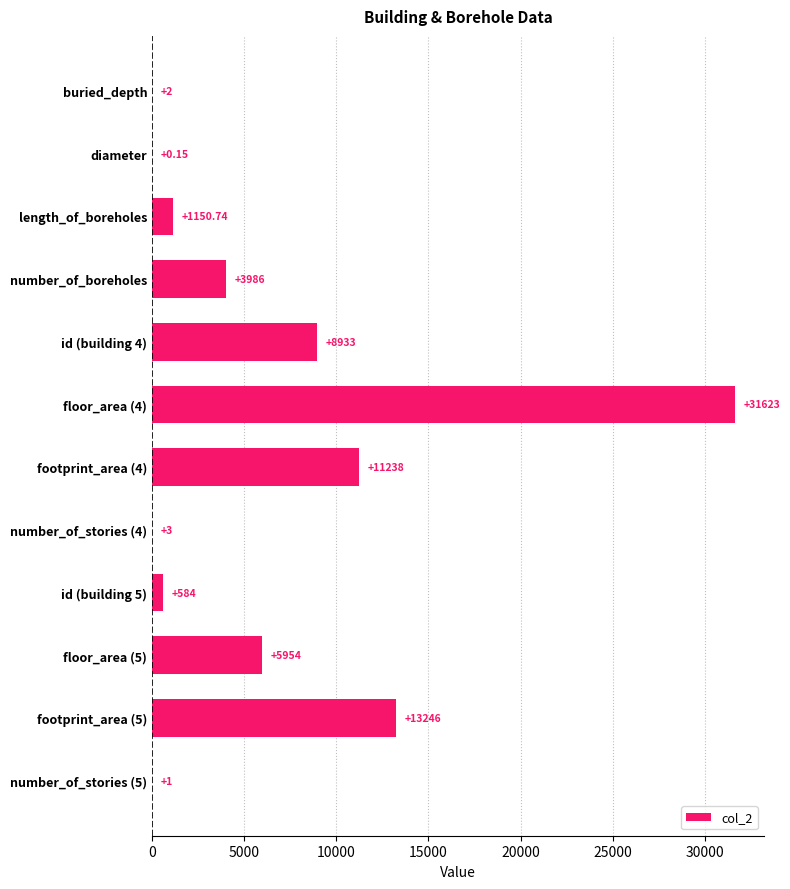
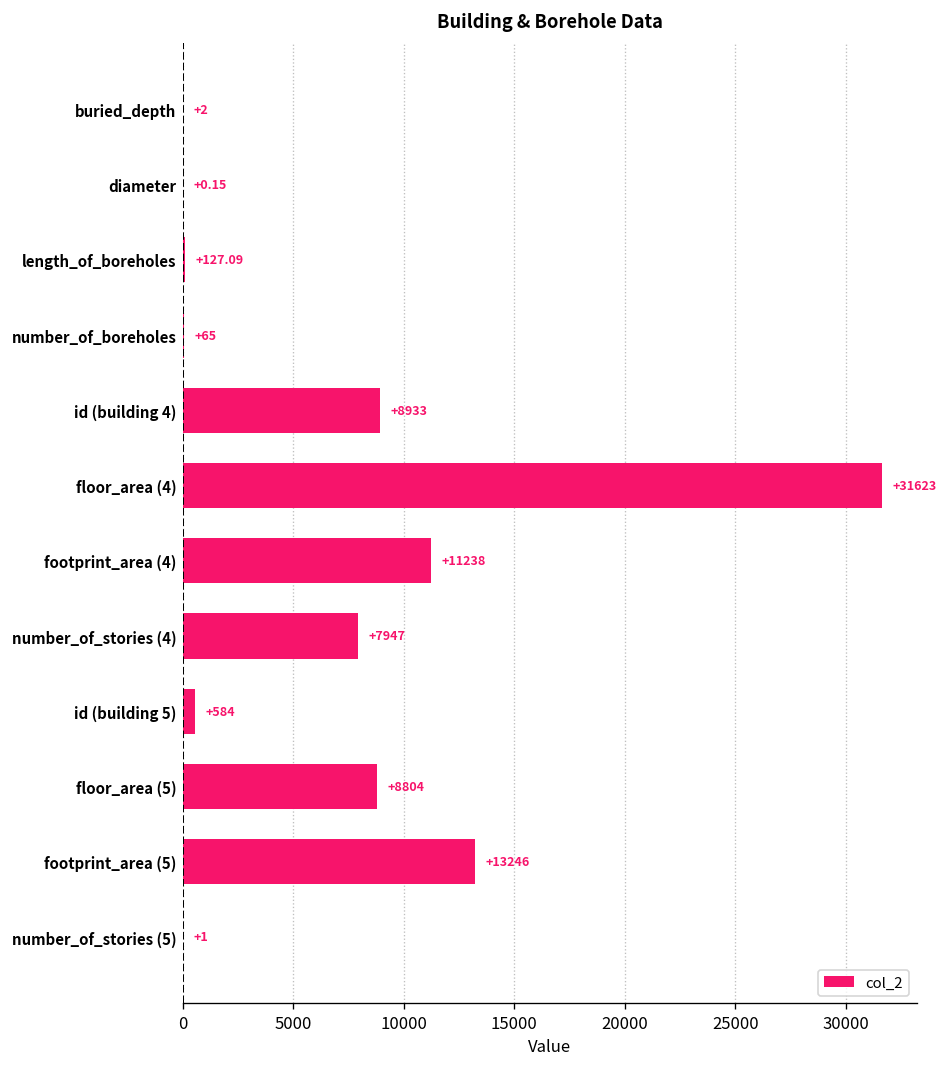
  {
    "buried_depth": "+2",
    "diameter": "+0.15",
-   "length_of_boreholes": "+1150.74",
-   "number_of_boreholes": "+3986",
+   "length_of_boreholes": "+127.09",
+   "number_of_boreholes": "+65",
    "id (building 4)": "+8933",
    "floor_area (4)": "+31623",
    "footprint_area (4)": "+11238",
-   "number_of_stories (4)": "+3",
+   "number_of_stories (4)": "+7947",
    "id (building 5)": "+584",
-   "floor_area (5)": "+5954",
+   "floor_area (5)": "+8804",
    "footprint_area (5)": "+13246",
    "number_of_stories (5)": "+1"
  }
